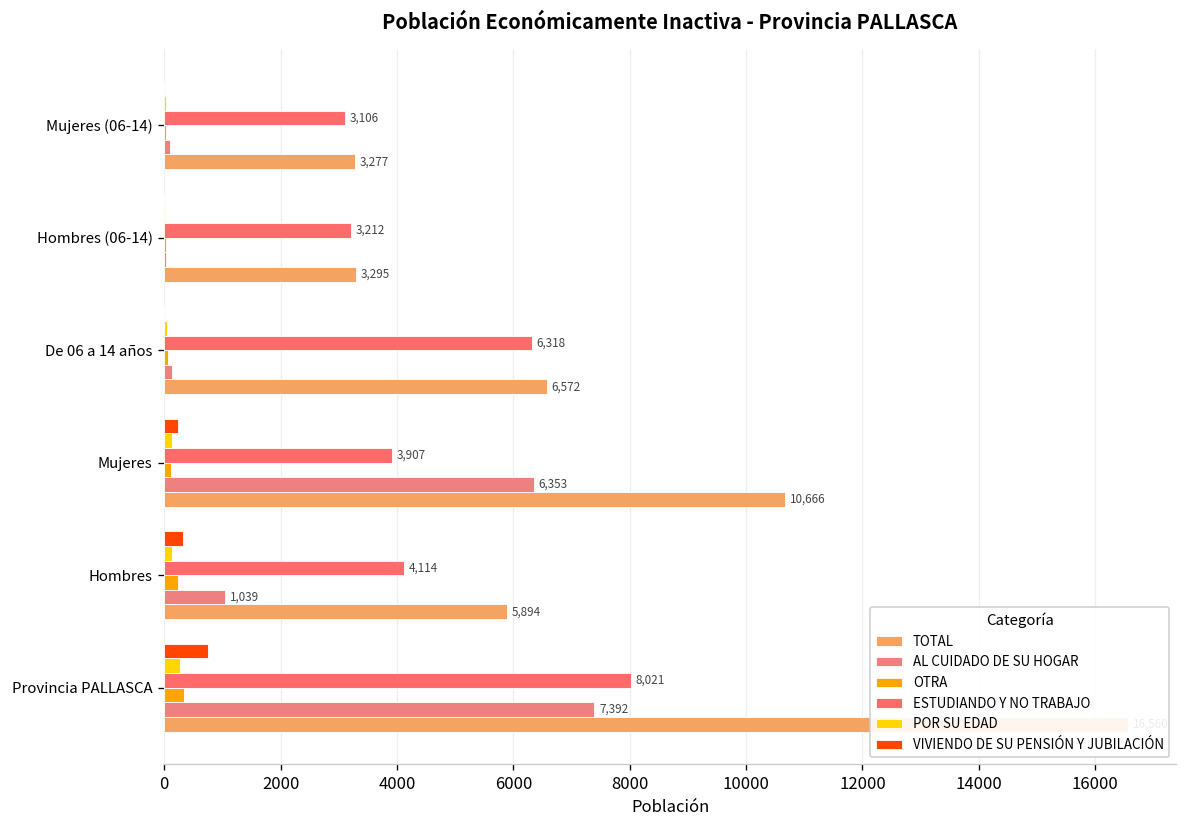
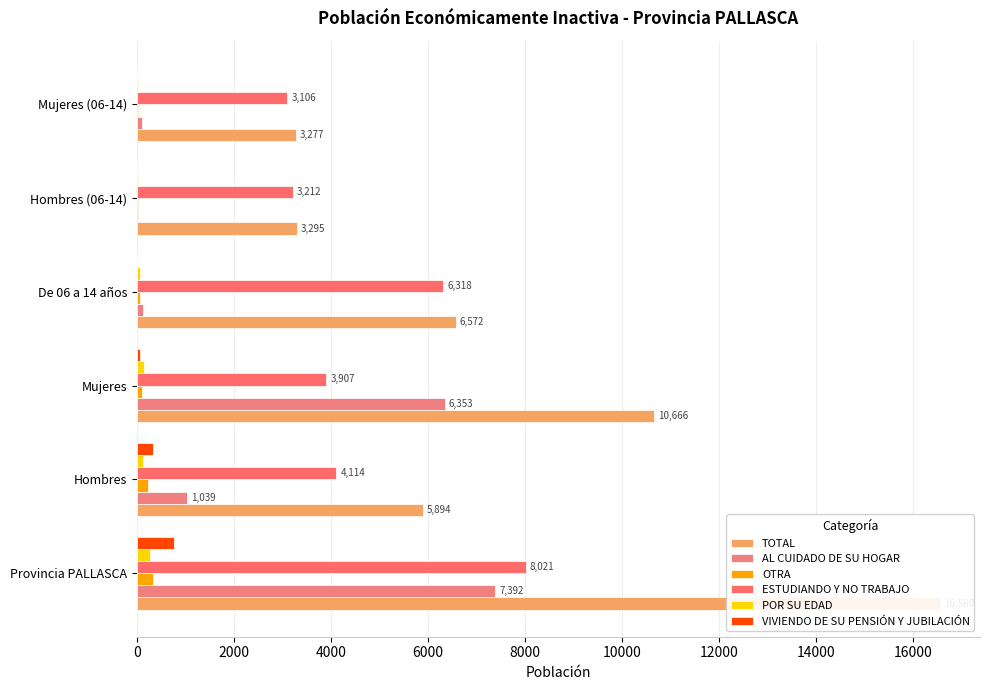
  {
    "VIVIENDO DE SU PENSIÓN Y JUBILACIÓN": {
      "Mujeres (06-14)": 0,
      "Hombres (06-14)": 0,
      "De 06 a 14 años": 0,
-     "Mujeres": 200,
+     "Mujeres": 100,
      "Hombres": 300,
      "Provincia PALLASCA": 800
    }
  }
